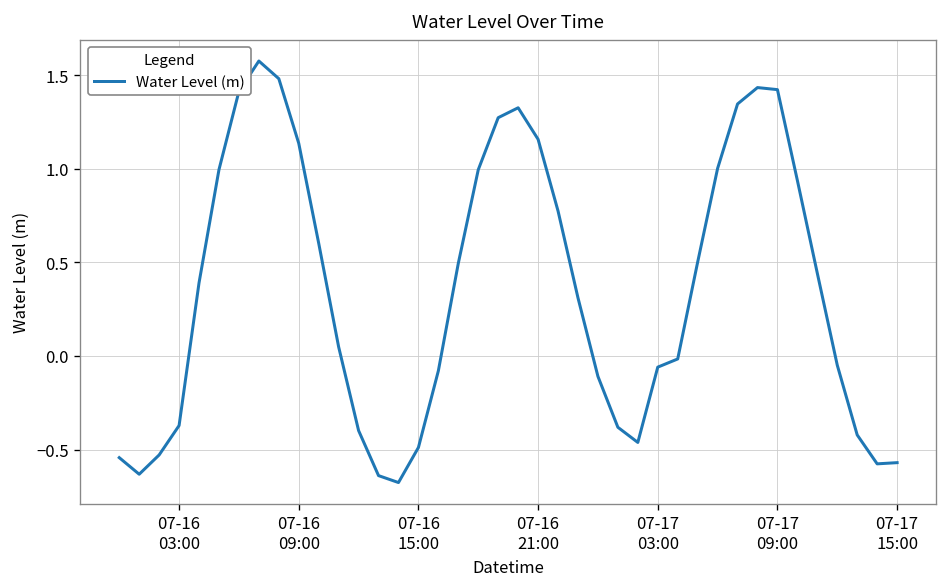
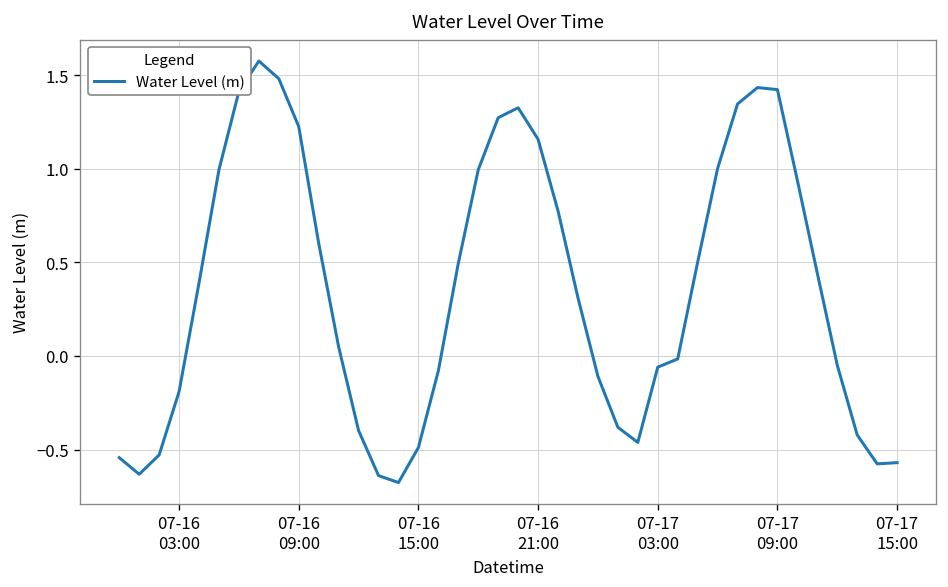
  {
-   "07-16 03:00": -0.37,
-   "07-16 09:00": 1.14,
+   "07-16 03:00": -0.19,
+   "07-16 09:00": 1.22,
    "07-16 15:00": -0.49,
    "07-16 21:00": 1.16,
    "07-17 03:00": -0.06,
    "07-17 09:00": 1.42,
    "07-17 15:00": -0.57
  }
